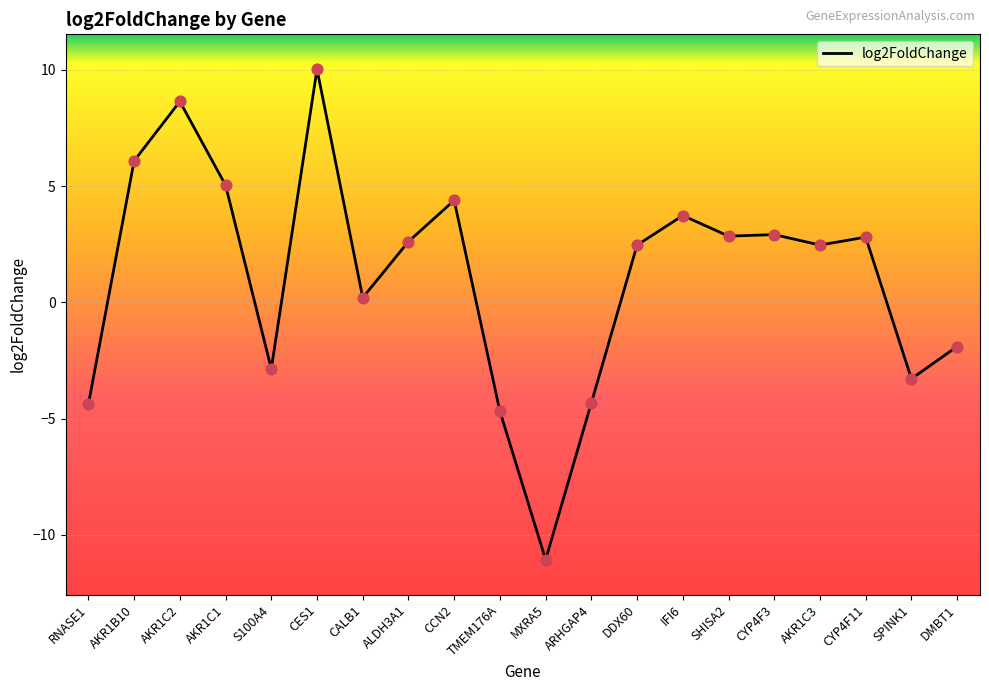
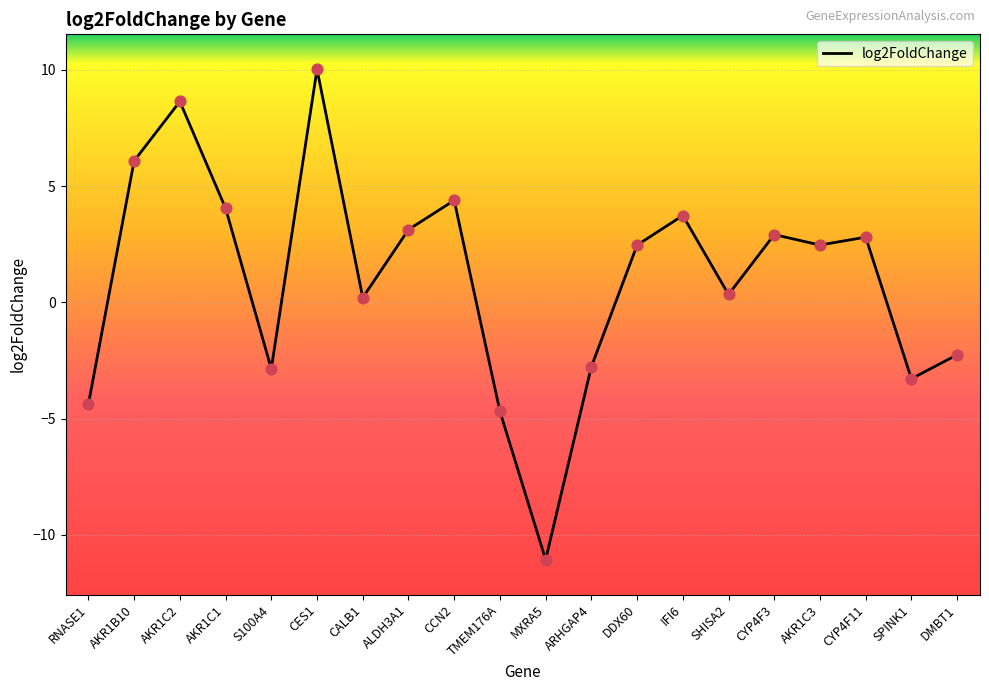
  {
    "RNASE1": -4.4,
    "AKR1B10": 6.1,
    "AKR1C2": 8.6,
-   "AKR1C1": 5.0,
+   "AKR1C1": 4.0,
    "S100A4": -2.9,
    "CES1": 10.0,
    "CALB1": 0.2,
-   "ALDH3A1": 2.6,
+   "ALDH3A1": 3.1,
    "CCN2": 4.4,
    "TMEM176A": -4.7,
    "MXRA5": -11.1,
-   "ARHGAP4": -4.3,
+   "ARHGAP4": -2.8,
    "DDX60": 2.5,
    "IFI6": 3.7,
-   "SHISA2": 2.8,
+   "SHISA2": 0.3,
    "CYP4F3": 2.9,
    "AKR1C3": 2.5,
    "CYP4F11": 2.8,
    "SPINK1": -3.3,
-   "DMBT1": -1.9
+   "DMBT1": -2.3
  }
